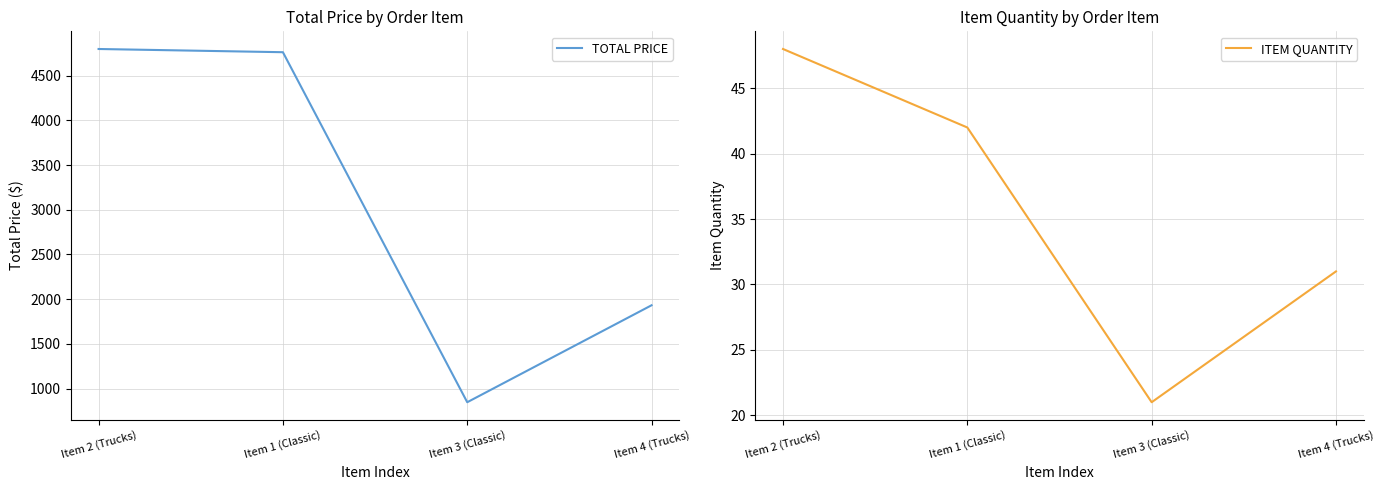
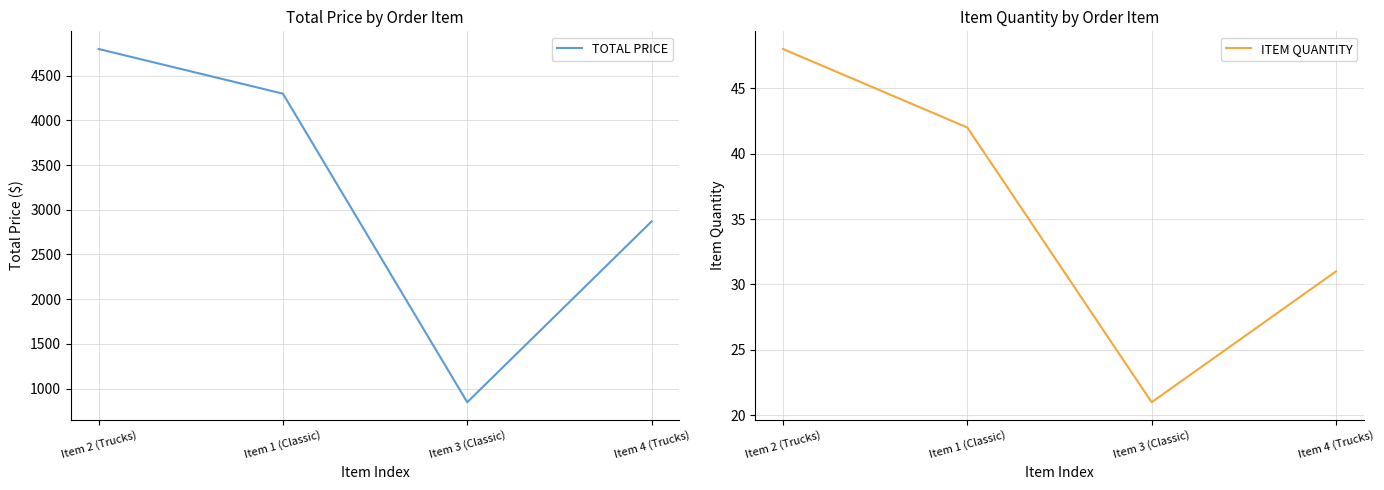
  {
    "Total Price by Order Item": {
      "Item 2 (Trucks)": 4800,
-     "Item 1 (Classic)": 4800,
+     "Item 1 (Classic)": 4300,
      "Item 3 (Classic)": 800,
-     "Item 4 (Trucks)": 1900
+     "Item 4 (Trucks)": 2900
    },
    "Item Quantity by Order Item": {
      "Item 2 (Trucks)": 48.0,
      "Item 1 (Classic)": 42.0,
      "Item 3 (Classic)": 21.0,
      "Item 4 (Trucks)": 31.0
    }
  }
